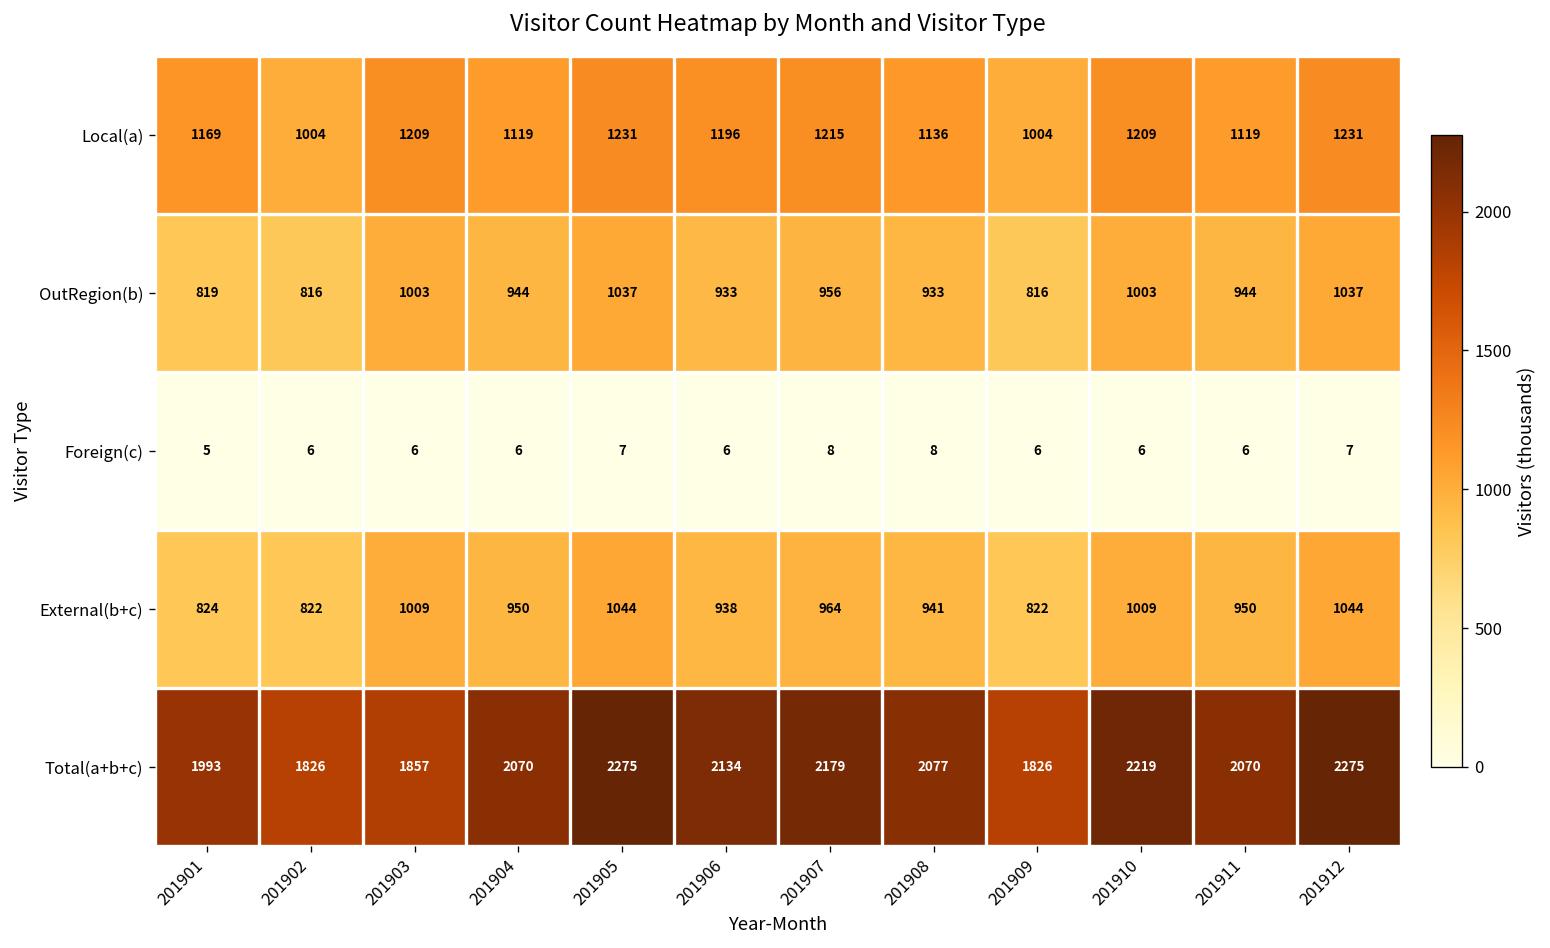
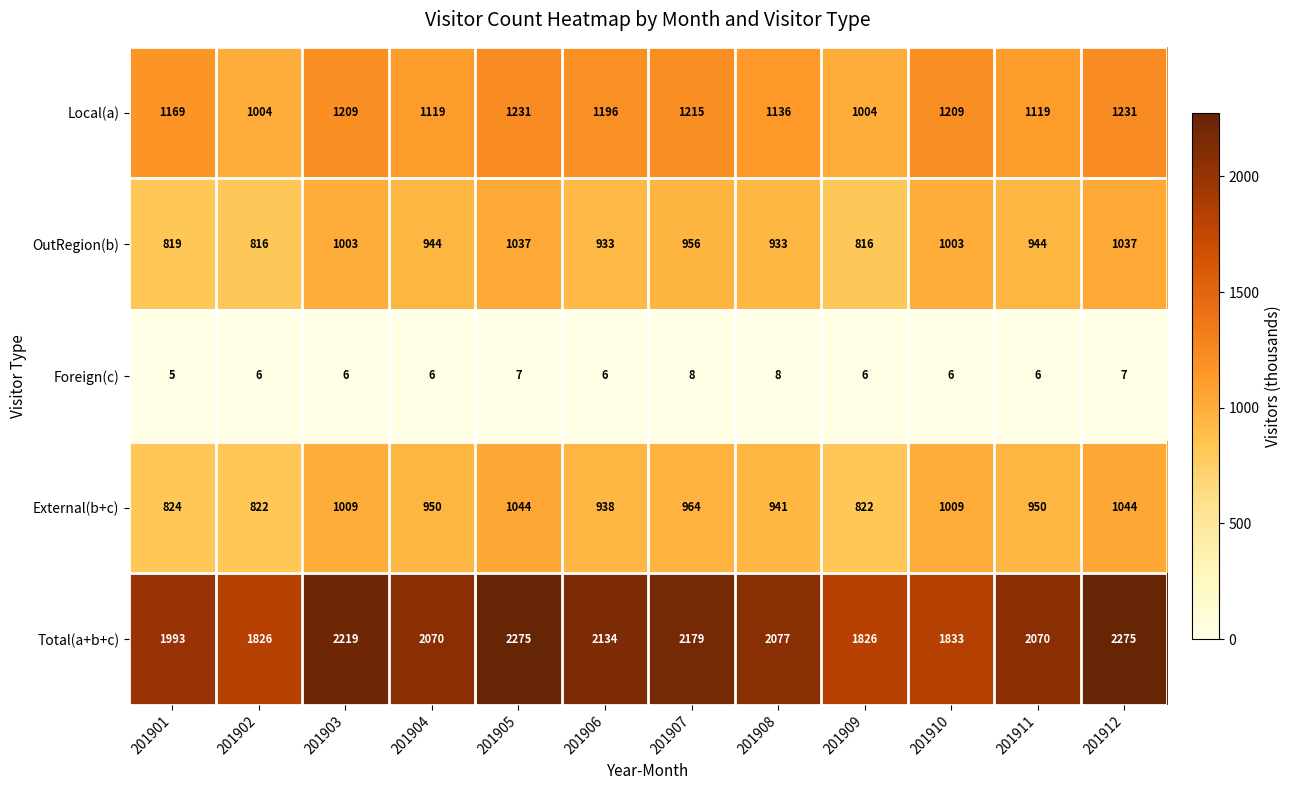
  {
    "Local(a)": {
      "201901": 1169,
      "201902": 1004,
      "201903": 1209,
      "201904": 1119,
      "201905": 1231,
      "201906": 1196,
      "201907": 1215,
      "201908": 1136,
      "201909": 1004,
      "201910": 1209,
      "201911": 1119,
      "201912": 1231
    },
    "OutRegion(b)": {
      "201901": 819,
      "201902": 816,
      "201903": 1003,
      "201904": 944,
      "201905": 1037,
      "201906": 933,
      "201907": 956,
      "201908": 933,
      "201909": 816,
      "201910": 1003,
      "201911": 944,
      "201912": 1037
    },
    "Foreign(c)": {
      "201901": 5,
      "201902": 6,
      "201903": 6,
      "201904": 6,
      "201905": 7,
      "201906": 6,
      "201907": 8,
      "201908": 8,
      "201909": 6,
      "201910": 6,
      "201911": 6,
      "201912": 7
    },
    "External(b+c)": {
      "201901": 824,
      "201902": 822,
      "201903": 1009,
      "201904": 950,
      "201905": 1044,
      "201906": 938,
      "201907": 964,
      "201908": 941,
      "201909": 822,
      "201910": 1009,
      "201911": 950,
      "201912": 1044
    },
    "Total(a+b+c)": {
      "201901": 1993,
      "201902": 1826,
-     "201903": 1857,
+     "201903": 2219,
      "201904": 2070,
      "201905": 2275,
      "201906": 2134,
      "201907": 2179,
      "201908": 2077,
      "201909": 1826,
-     "201910": 2219,
+     "201910": 1833,
      "201911": 2070,
      "201912": 2275
    }
  }
